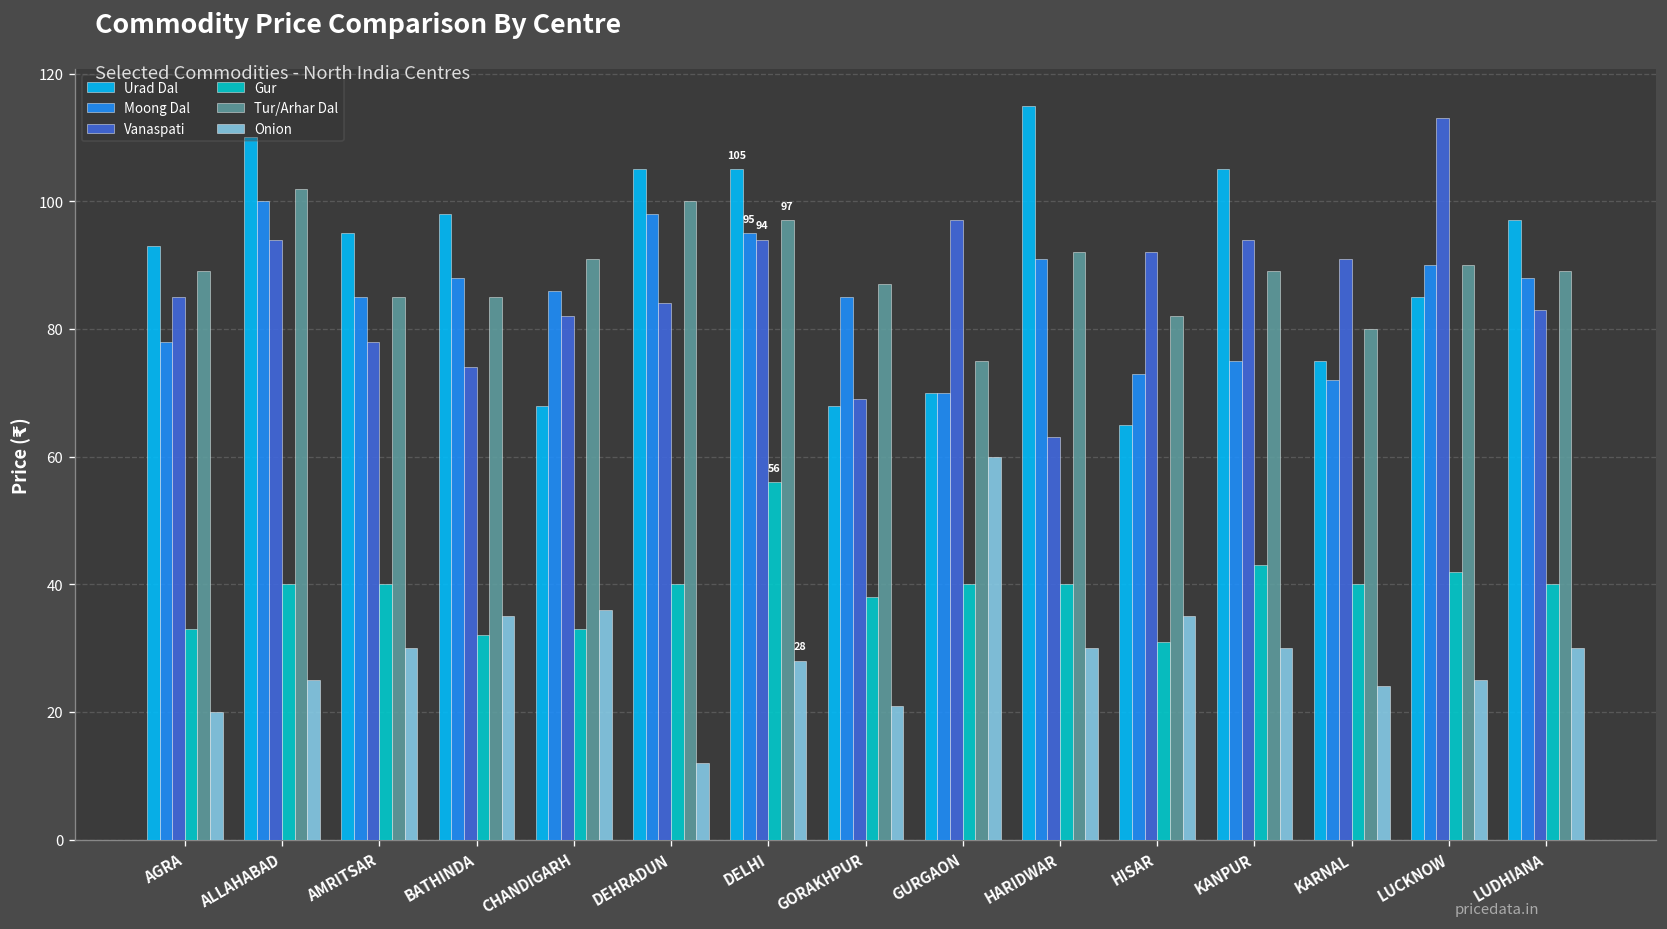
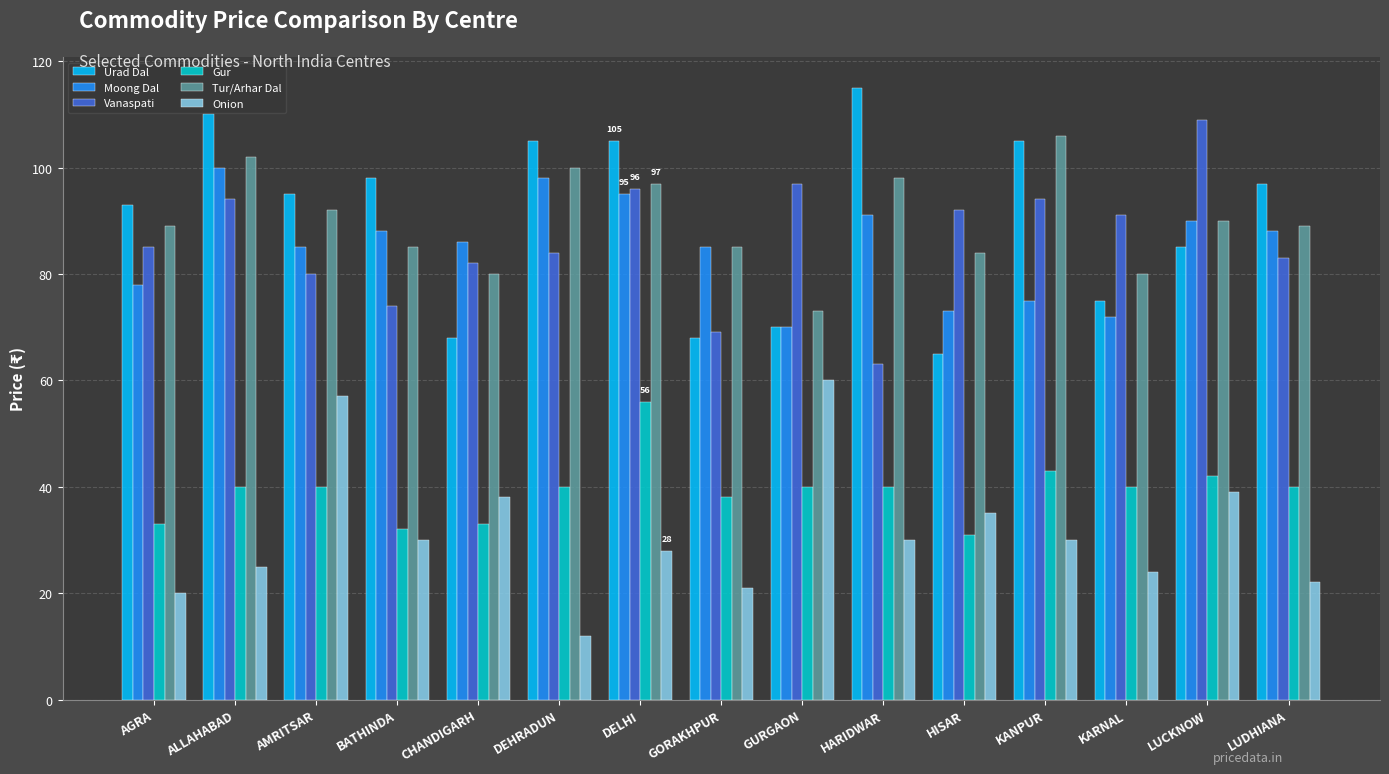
  {
    "Vanaspati": {
-     "AMRITSAR": 78,
-     "DELHI": 94,
-     "LUCKNOW": 113
+     "AMRITSAR": 80,
+     "DELHI": 96,
+     "LUCKNOW": 109
    },
    "Tur/Arhar Dal": {
      "AGRA": 89,
      "ALLAHABAD": 102,
-     "AMRITSAR": 85,
+     "AMRITSAR": 92,
      "BATHINDA": 85,
-     "CHANDIGARH": 91,
+     "CHANDIGARH": 80,
      "DEHRADUN": 100,
-     "GORAKHPUR": 87,
-     "GURGAON": 75,
-     "HARIDWAR": 92,
-     "HISAR": 82,
-     "KANPUR": 89,
+     "GORAKHPUR": 85,
+     "GURGAON": 73,
+     "HARIDWAR": 98,
+     "HISAR": 84,
+     "KANPUR": 106,
      "KARNAL": 80,
      "LUCKNOW": 90,
      "LUDHIANA": 89
    },
    "Onion": {
      "AGRA": 20,
      "ALLAHABAD": 25,
-     "AMRITSAR": 30,
-     "BATHINDA": 35,
-     "CHANDIGARH": 36,
+     "AMRITSAR": 57,
+     "BATHINDA": 30,
+     "CHANDIGARH": 38,
      "DEHRADUN": 12,
      "GORAKHPUR": 21,
      "GURGAON": 60,
      "HARIDWAR": 30,
      "HISAR": 35,
      "KANPUR": 30,
      "KARNAL": 24,
-     "LUCKNOW": 25,
-     "LUDHIANA": 30
+     "LUCKNOW": 39,
+     "LUDHIANA": 22
    }
  }
